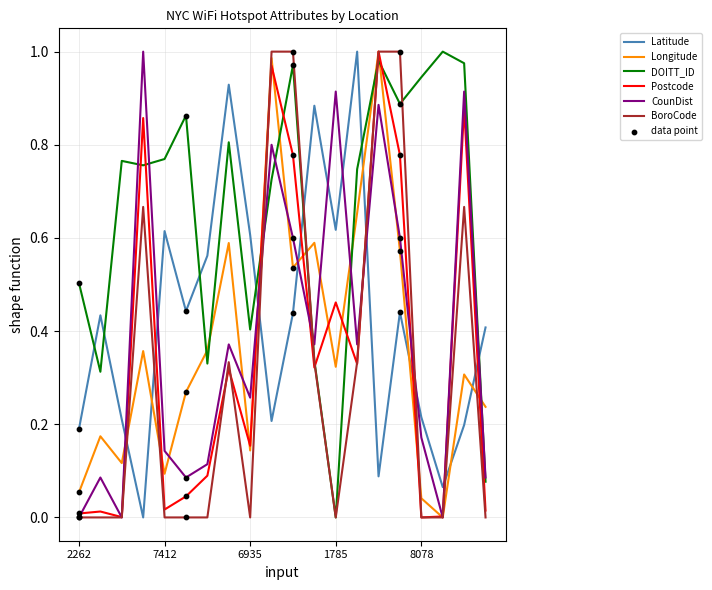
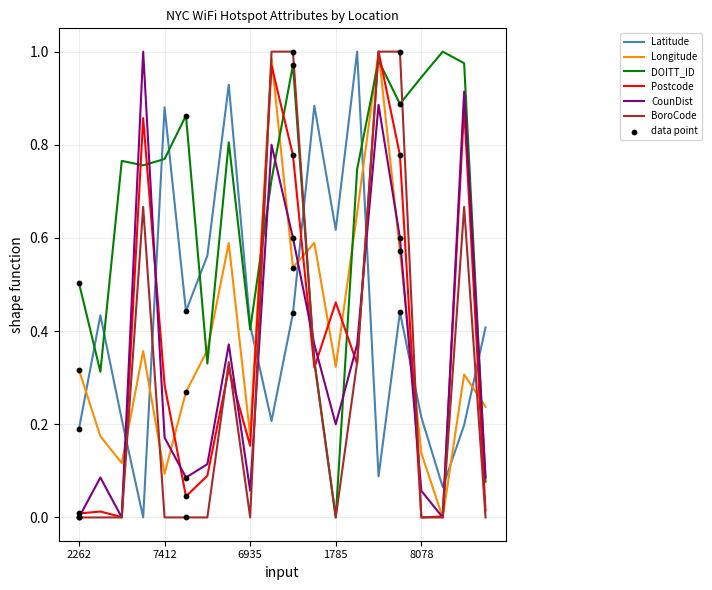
  {
    "Latitude": {
-     "7412": 0.61,
-     "6935": 0.61,
+     "7412": 0.88,
+     "6935": 0.41,
      "1785": 0.62,
      "8078": 0.22
    },
    "Longitude": {
-     "2262": 0.05,
+     "2262": 0.32,
      "7412": 0.09,
-     "6935": 0.14,
+     "6935": 0.18,
      "1785": 0.32,
-     "8078": 0.04
+     "8078": 0.14
    },
    "DOITT_ID": {
      "7412": 0.77,
      "6935": 0.40,
      "8078": 0.95
    },
    "Postcode": {
-     "7412": 0.02,
+     "7412": 0.28,
      "6935": 0.15,
      "1785": 0.46
    },
    "CounDist": {
-     "7412": 0.14,
-     "6935": 0.26,
-     "1785": 0.91,
-     "8078": 0.17
+     "7412": 0.17,
+     "6935": 0.06,
+     "1785": 0.20,
+     "8078": 0.06
    },
    "BoroCode": {
      "7412": 0.00,
      "6935": 0.00
    }
  }
